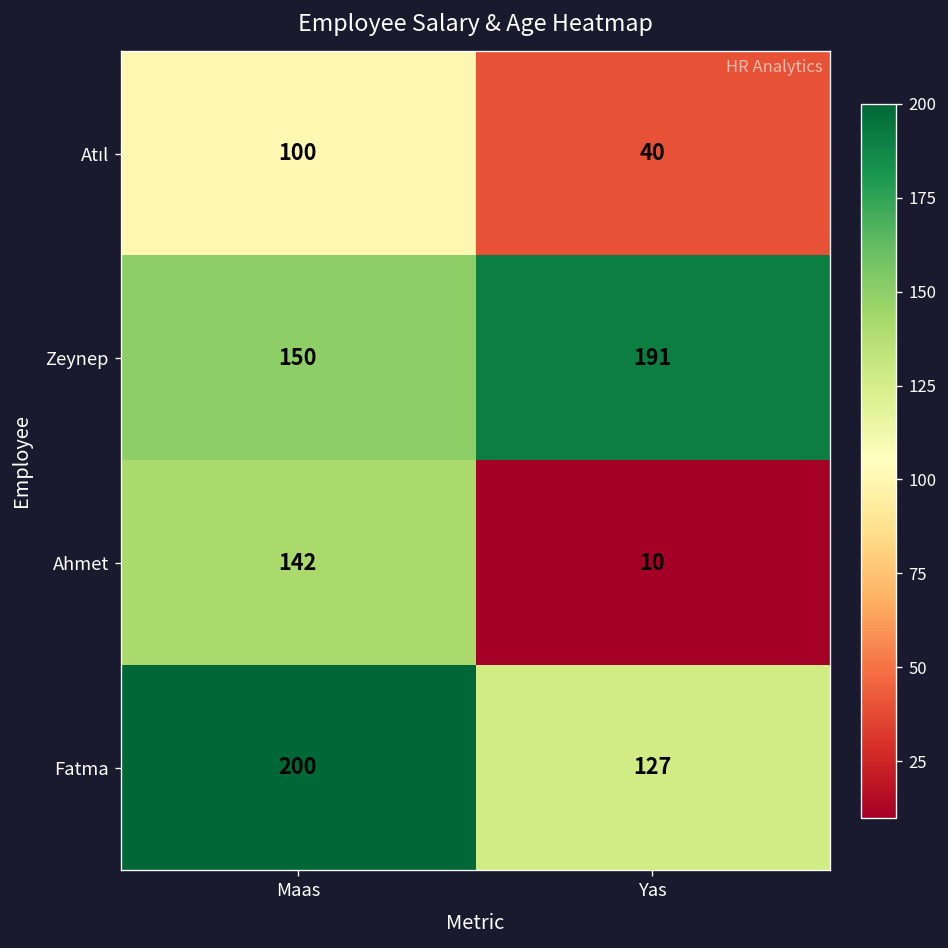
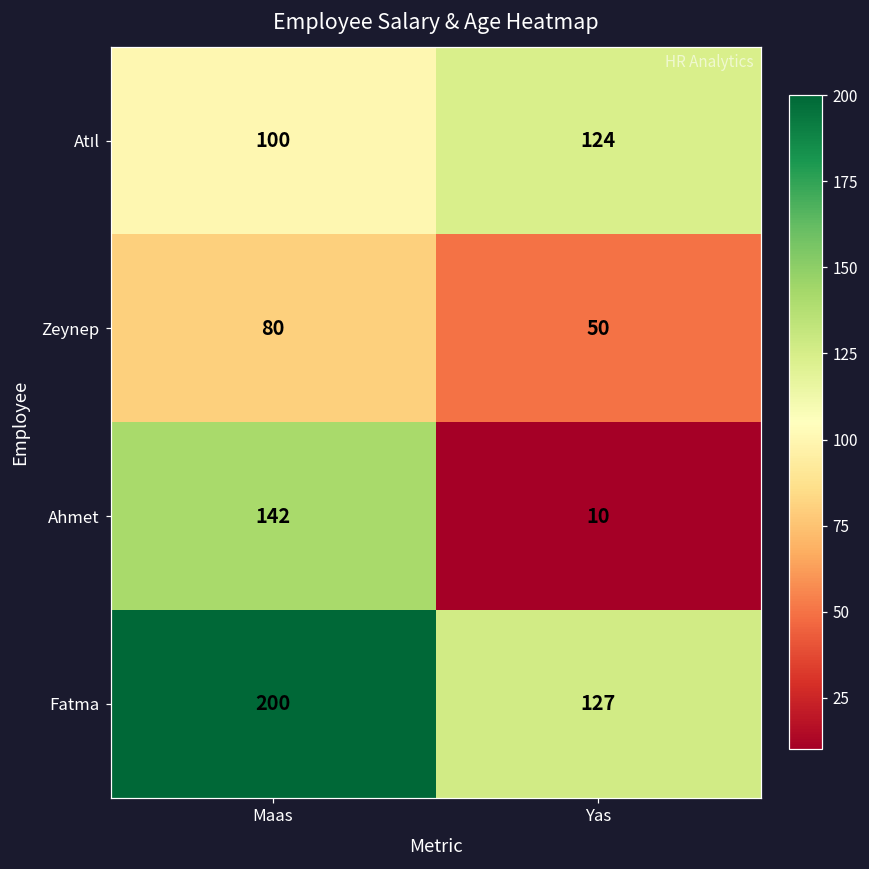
  {
    "Atıl": {
      "Maas": 100,
-     "Yas": 40
+     "Yas": 124
    },
    "Zeynep": {
-     "Maas": 150,
-     "Yas": 191
+     "Maas": 80,
+     "Yas": 50
    },
    "Ahmet": {
      "Maas": 142,
      "Yas": 10
    },
    "Fatma": {
      "Maas": 200,
      "Yas": 127
    }
  }
